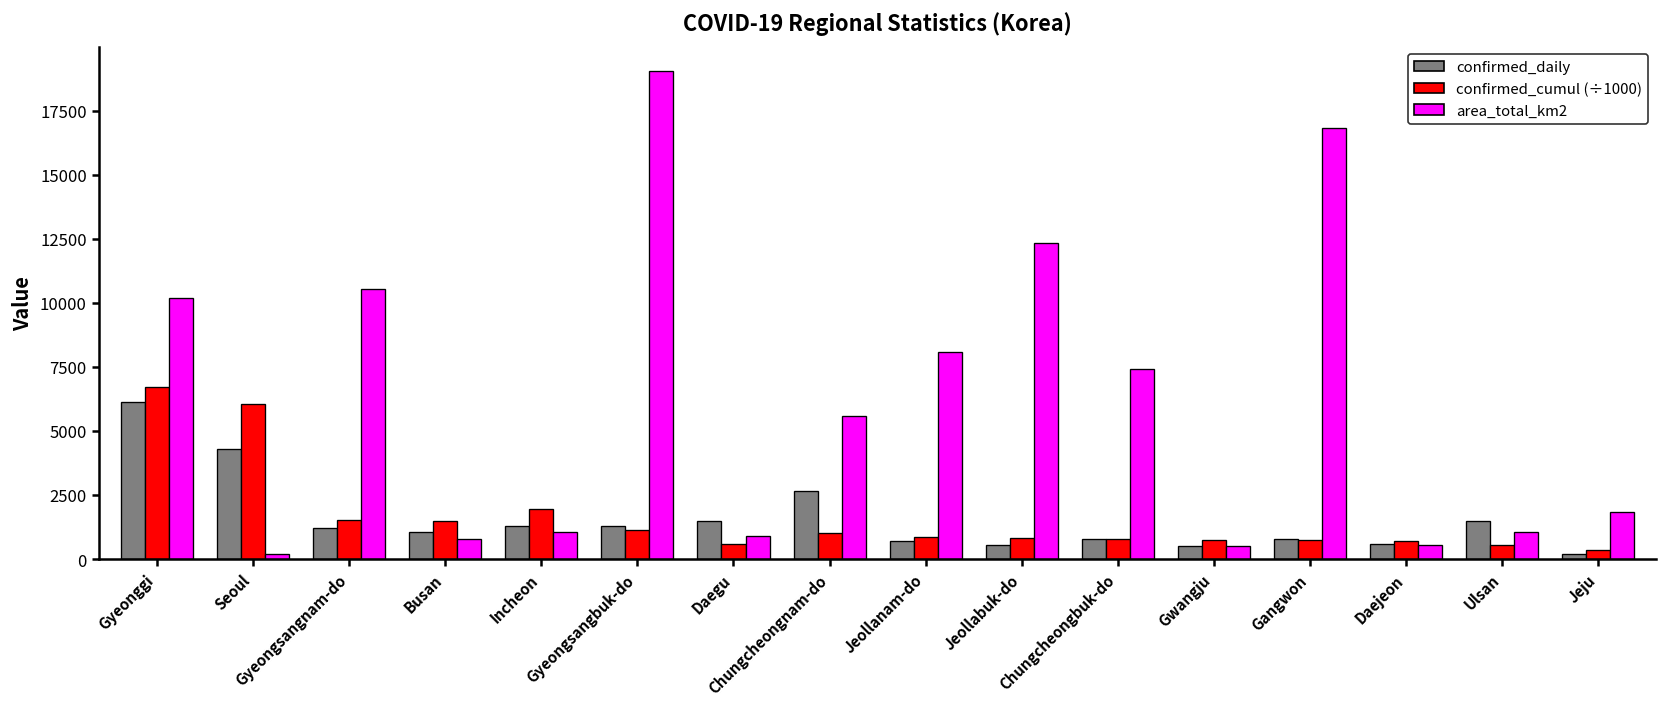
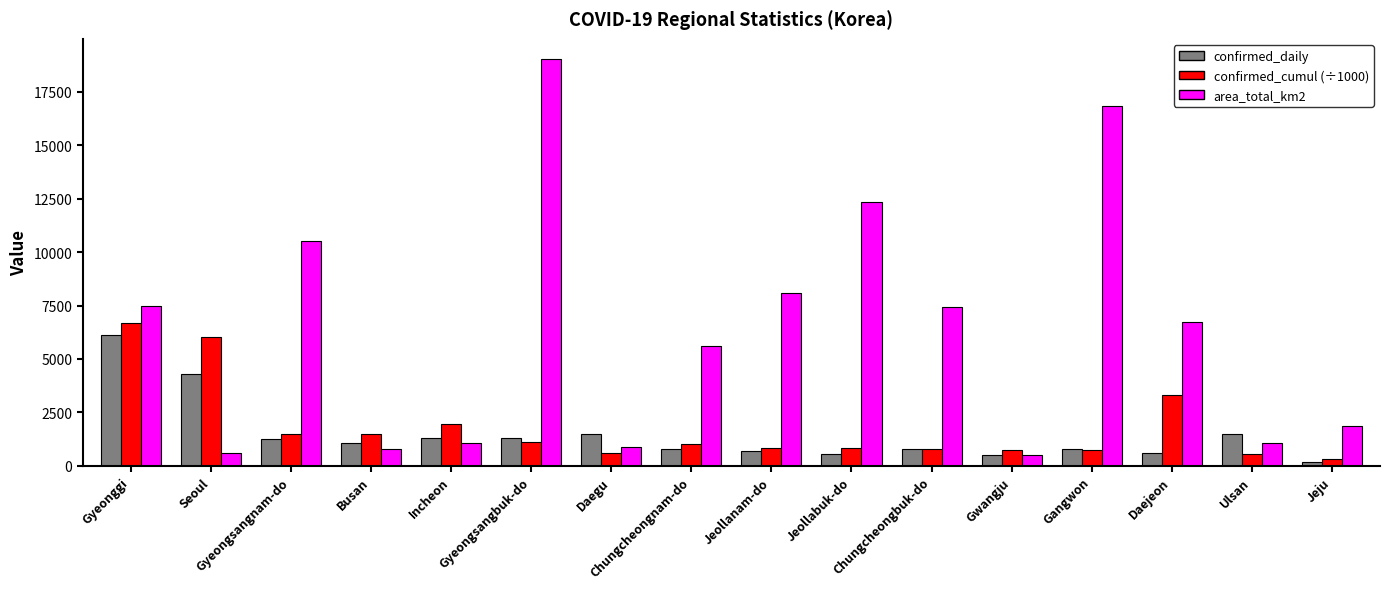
  {
    "confirmed_daily": {
      "Gyeonggi": 6100,
      "Seoul": 4300,
      "Gyeongsangnam-do": 1200,
      "Busan": 1100,
      "Incheon": 1300,
      "Gyeongsangbuk-do": 1300,
      "Daegu": 1500,
-     "Chungcheongnam-do": 2700,
+     "Chungcheongnam-do": 800,
      "Jeollanam-do": 700,
      "Jeollabuk-do": 600,
      "Chungcheongbuk-do": 800,
      "Gwangju": 500,
      "Gangwon": 800,
      "Daejeon": 600,
      "Ulsan": 1500,
      "Jeju": 200
    },
    "confirmed_cumul (÷1000)": {
      "Gyeonggi": 6700,
      "Seoul": 6000,
      "Gyeongsangnam-do": 1500,
      "Busan": 1500,
      "Incheon": 2000,
      "Gyeongsangbuk-do": 1100,
      "Daegu": 600,
      "Chungcheongnam-do": 1000,
      "Jeollanam-do": 800,
      "Jeollabuk-do": 800,
      "Chungcheongbuk-do": 800,
      "Gwangju": 700,
      "Gangwon": 700,
-     "Daejeon": 700,
+     "Daejeon": 3300,
      "Ulsan": 500,
      "Jeju": 300
    },
    "area_total_km2": {
-     "Gyeonggi": 10200,
-     "Seoul": 200,
+     "Gyeonggi": 7500,
+     "Seoul": 600,
      "Gyeongsangnam-do": 10500,
      "Busan": 800,
      "Incheon": 1100,
      "Gyeongsangbuk-do": 19000,
      "Daegu": 900,
      "Chungcheongnam-do": 5600,
      "Jeollanam-do": 8100,
      "Jeollabuk-do": 12300,
      "Chungcheongbuk-do": 7400,
      "Gwangju": 500,
      "Gangwon": 16800,
-     "Daejeon": 500,
+     "Daejeon": 6700,
      "Ulsan": 1100,
      "Jeju": 1900
    }
  }
